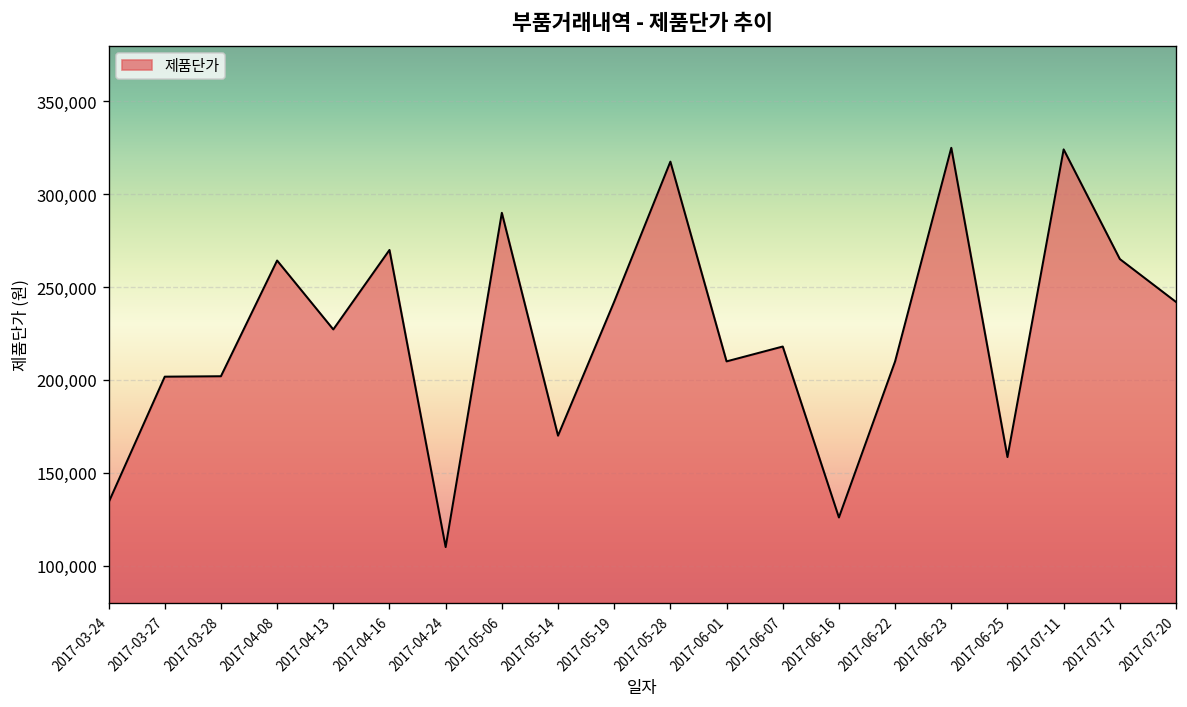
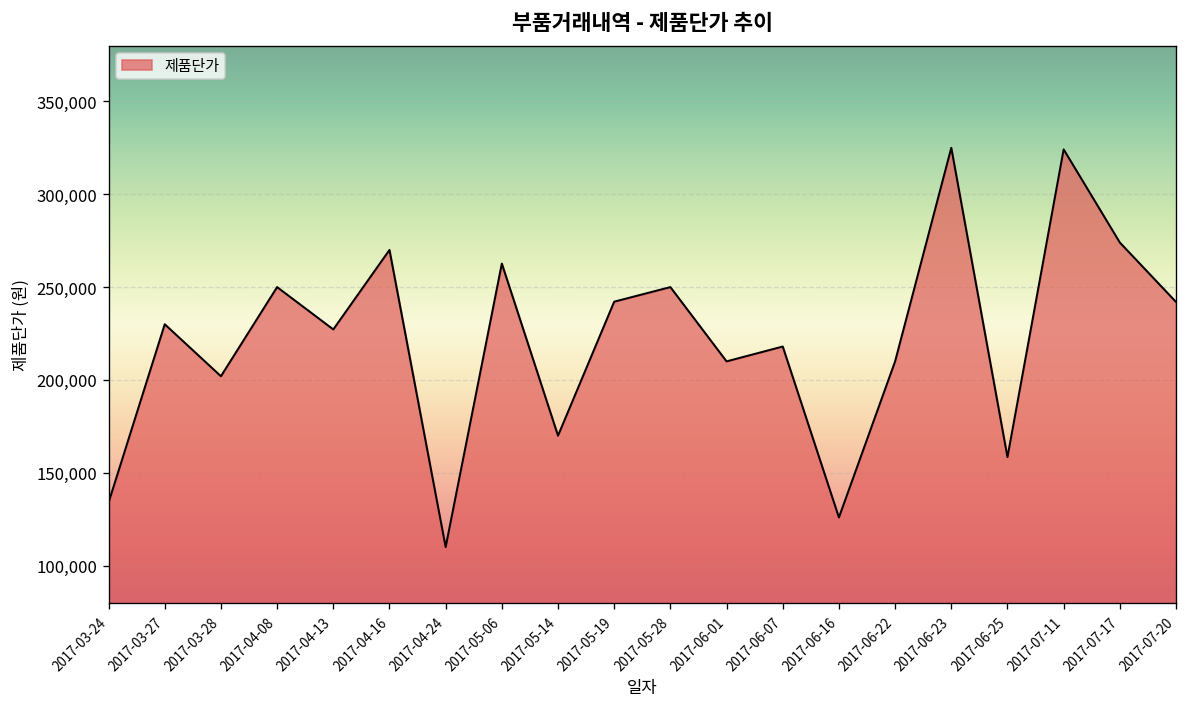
  {
    "2017-03-24": "134,000",
-   "2017-03-27": "202,000",
+   "2017-03-27": "230,000",
    "2017-03-28": "202,000",
-   "2017-04-08": "264,000",
+   "2017-04-08": "250,000",
    "2017-04-13": "227,000",
    "2017-04-16": "270,000",
    "2017-04-24": "110,000",
-   "2017-05-06": "290,000",
+   "2017-05-06": "263,000",
    "2017-05-14": "170,000",
    "2017-05-19": "242,000",
-   "2017-05-28": "318,000",
+   "2017-05-28": "250,000",
    "2017-06-01": "210,000",
    "2017-06-07": "218,000",
    "2017-06-16": "126,000",
    "2017-06-22": "210,000",
    "2017-06-23": "325,000",
    "2017-06-25": "158,000",
    "2017-07-11": "324,000",
-   "2017-07-17": "265,000",
+   "2017-07-17": "274,000",
    "2017-07-20": "242,000"
  }
